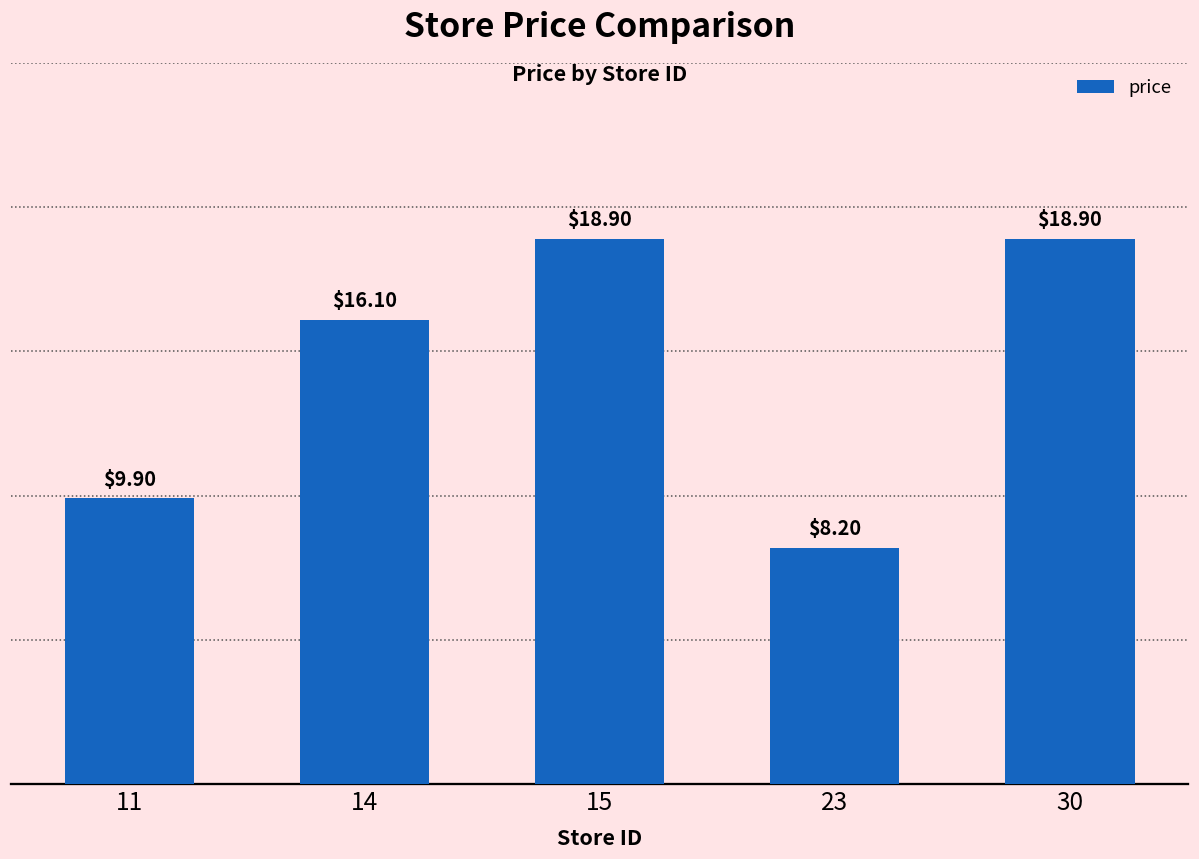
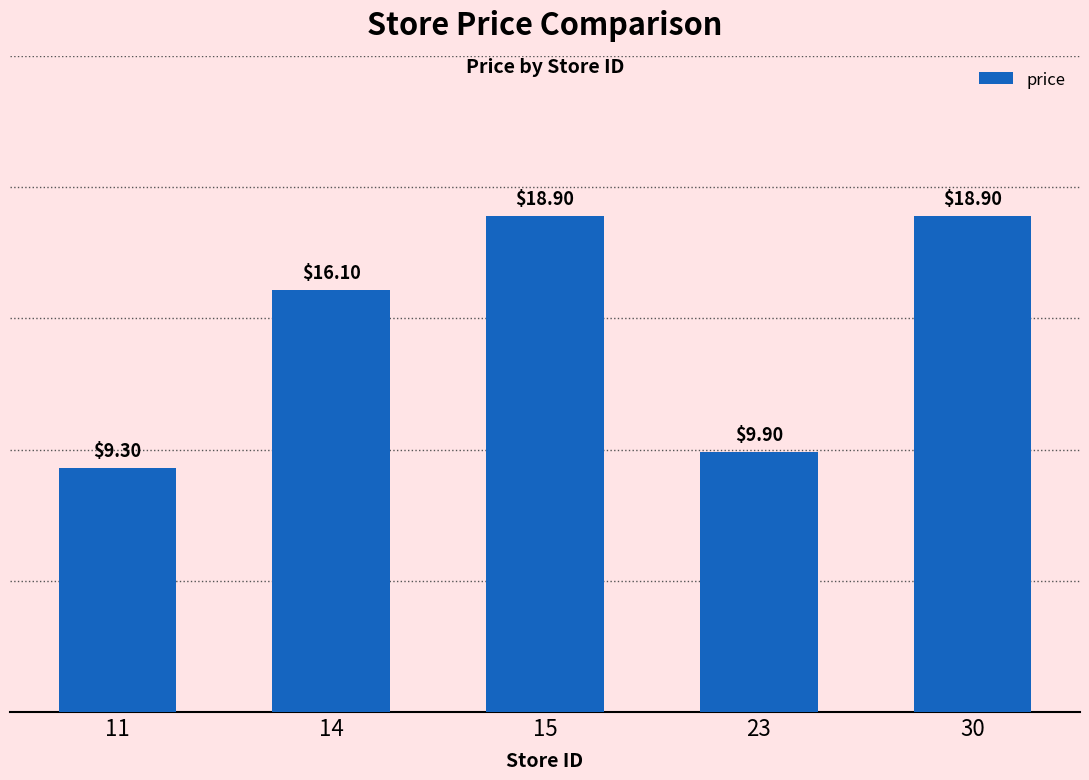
  {
-   "11": "$9.90",
+   "11": "$9.30",
    "14": "$16.10",
    "15": "$18.90",
-   "23": "$8.20",
+   "23": "$9.90",
    "30": "$18.90"
  }
